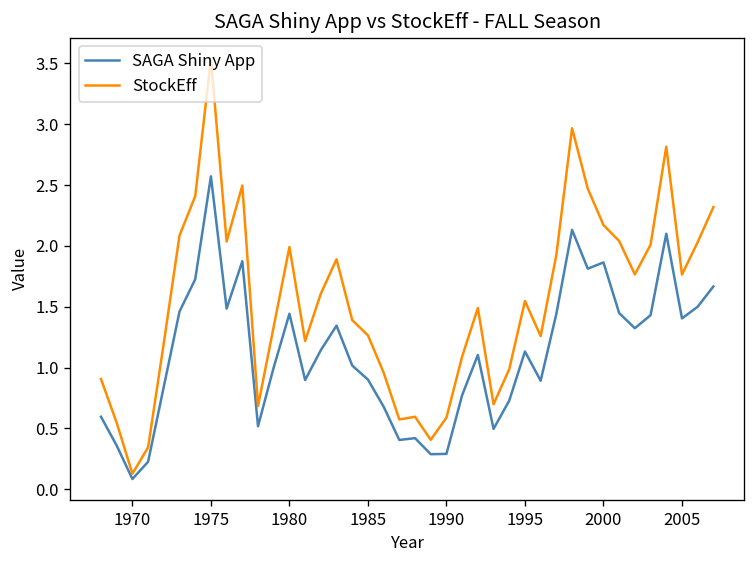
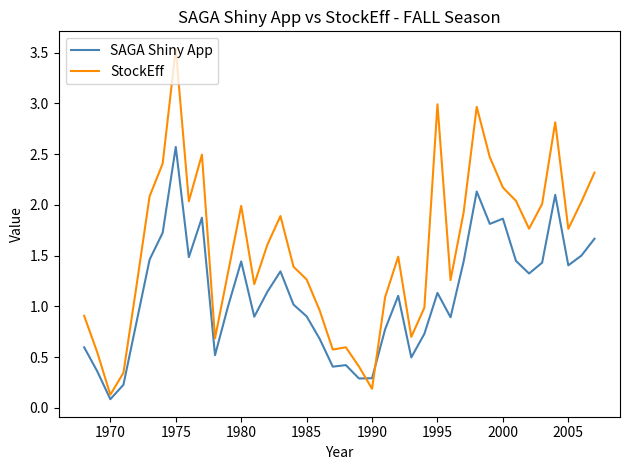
  {
    "SAGA Shiny App": {
      "1970": 0.08,
      "1975": 2.57,
      "1980": 1.44,
      "1985": 0.90,
      "1990": 0.29,
      "1995": 1.13,
      "2000": 1.86,
      "2005": 1.40
    },
    "StockEff": {
      "1970": 0.13,
      "1980": 1.99,
      "1985": 1.27,
-     "1990": 0.59,
-     "1995": 1.55,
+     "1990": 0.19,
+     "1995": 2.99,
      "2000": 2.17,
      "2005": 1.76
    }
  }
